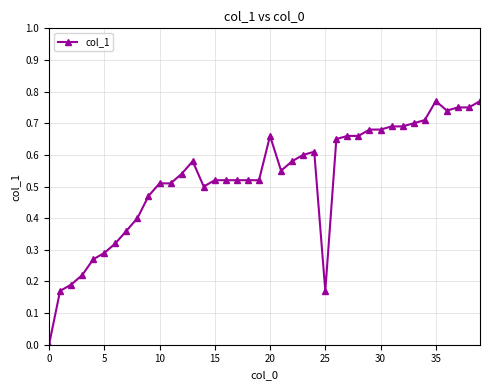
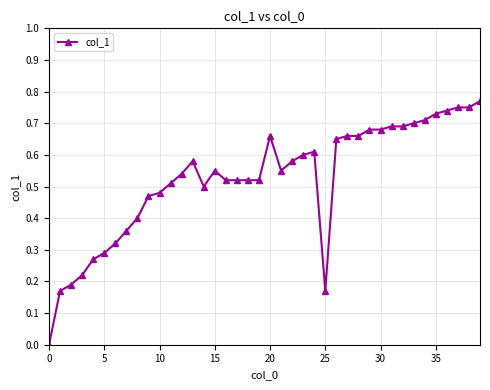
  {
    "0": 0.00,
    "5": 0.29,
-   "10": 0.51,
-   "15": 0.52,
+   "10": 0.48,
+   "15": 0.55,
    "20": 0.66,
    "25": 0.17,
    "30": 0.68,
-   "35": 0.77
+   "35": 0.73
  }
